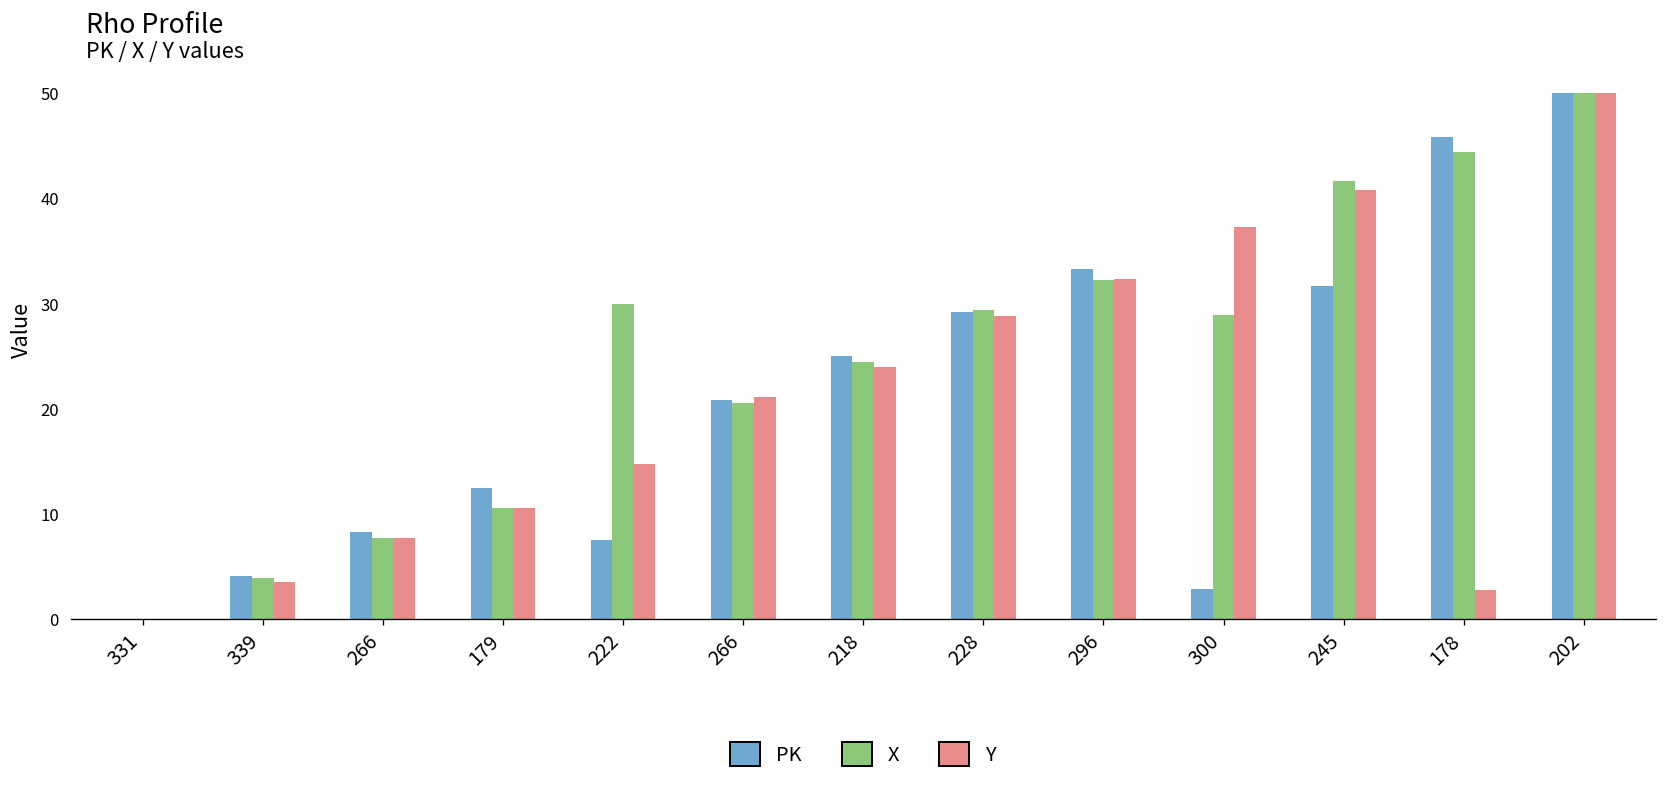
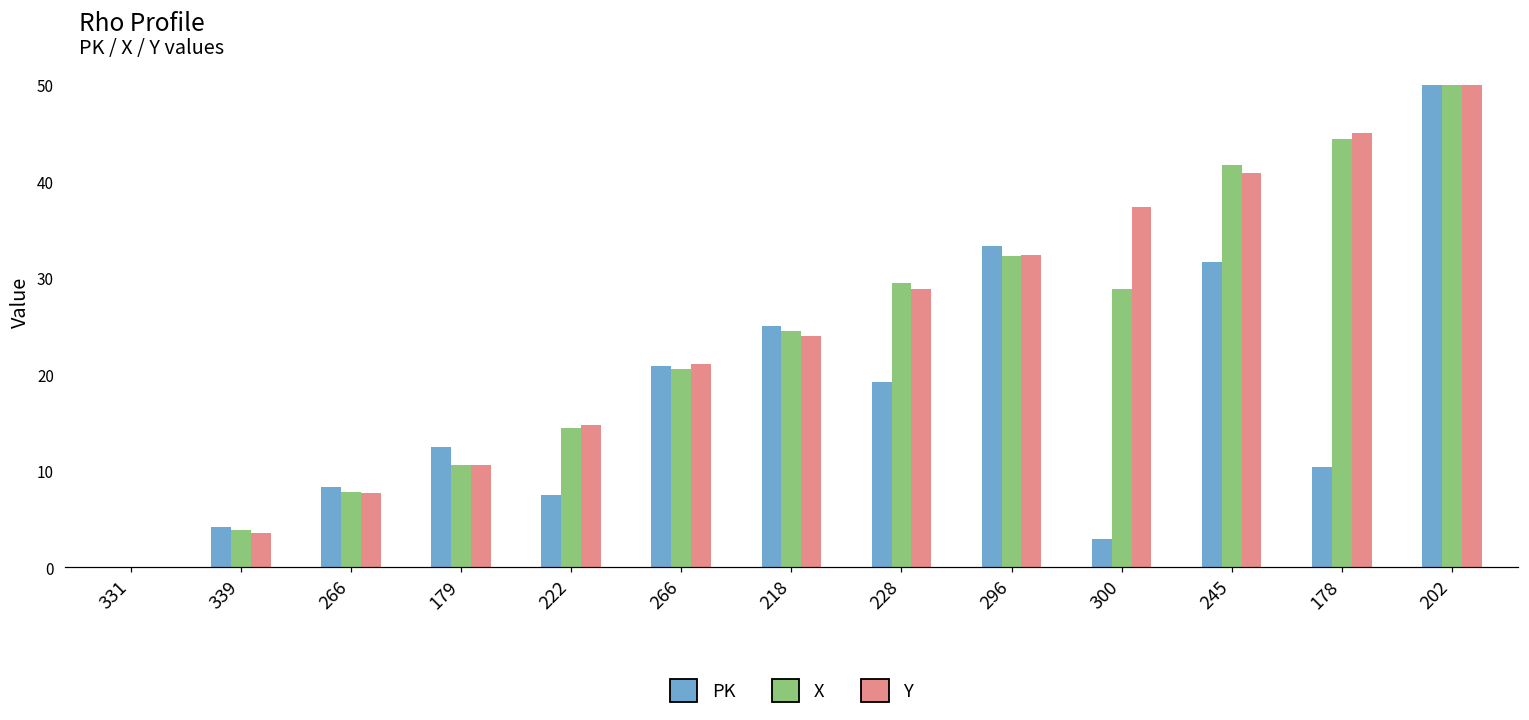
  {
    "PK": {
      "331": 0,
      "339": 4,
      "179": 13,
      "222": 8,
      "218": 25,
-     "228": 29,
+     "228": 19,
      "296": 33,
      "300": 3,
      "245": 32,
-     "178": 46,
+     "178": 10,
      "202": 50
    },
    "X": {
      "331": 0,
      "339": 4,
      "179": 11,
-     "222": 30,
+     "222": 14,
      "218": 24,
      "228": 29,
      "296": 32,
      "300": 29,
      "245": 42,
      "178": 44,
      "202": 50
    },
    "Y": {
      "331": 0,
      "339": 4,
      "179": 11,
      "222": 15,
      "218": 24,
      "228": 29,
      "296": 32,
      "300": 37,
      "245": 41,
-     "178": 3,
+     "178": 45,
      "202": 50
    }
  }
